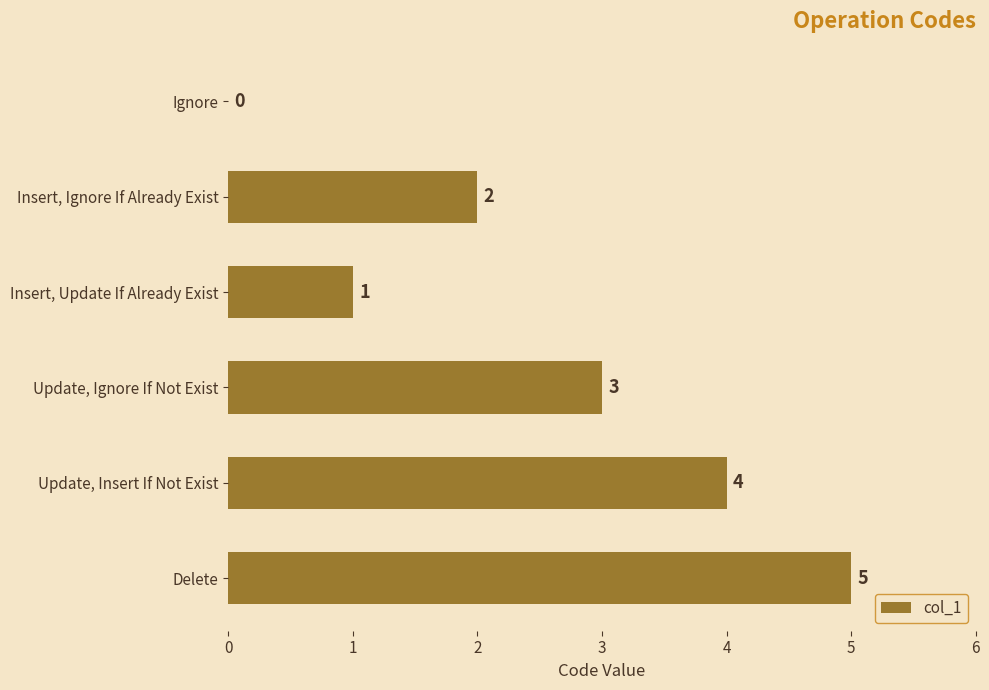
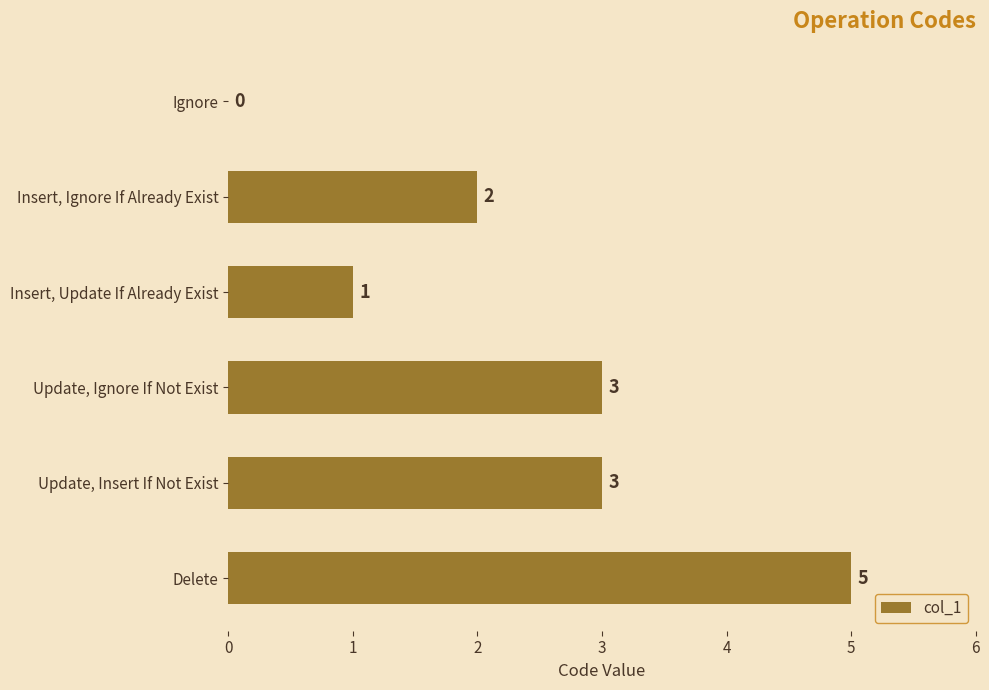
  {
    "Ignore": 0,
    "Insert, Ignore If Already Exist": 2,
    "Insert, Update If Already Exist": 1,
    "Update, Ignore If Not Exist": 3,
-   "Update, Insert If Not Exist": 4,
+   "Update, Insert If Not Exist": 3,
    "Delete": 5
  }
